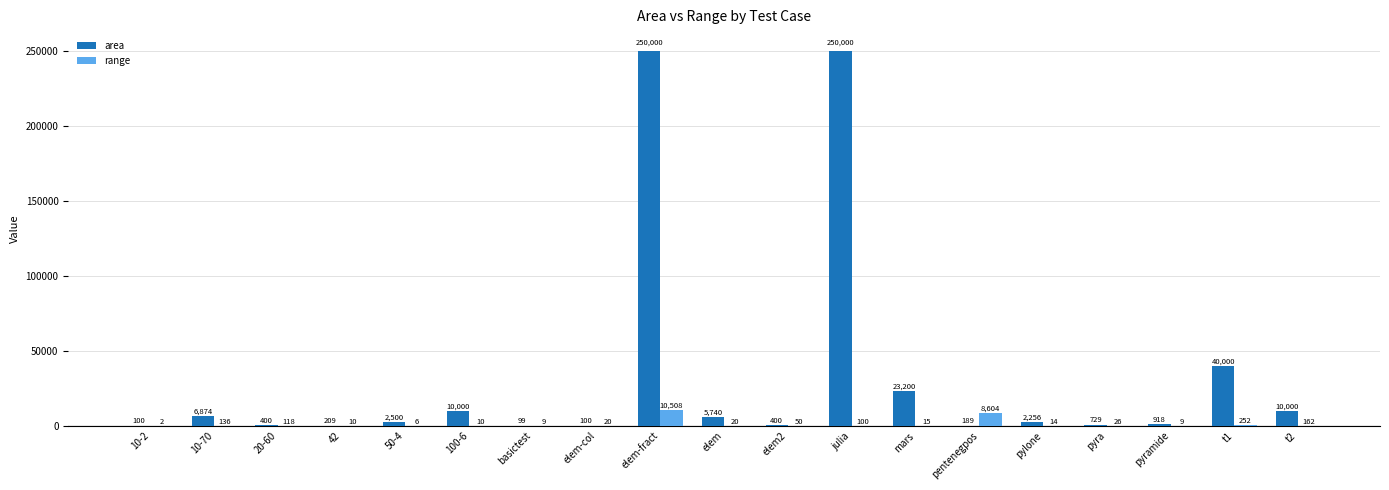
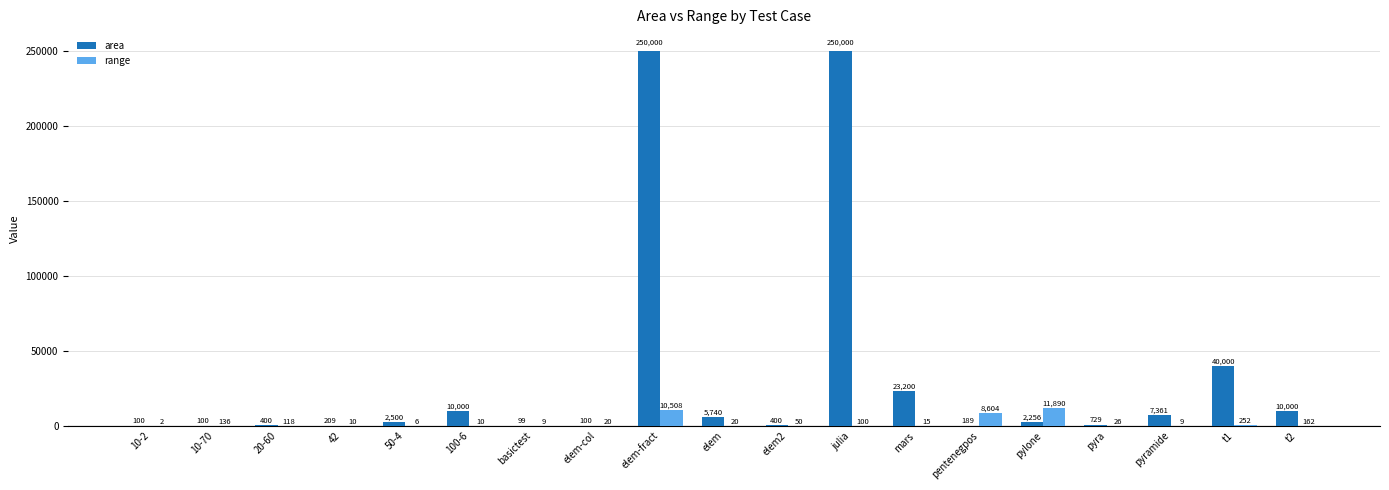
  {
    "area": {
      "10-2": "100",
-     "10-70": "6,874",
+     "10-70": "100",
      "20-60": "400",
      "42": "209",
      "50-4": "2,500",
      "100-6": "10,000",
      "basictest": "99",
      "elem-col": "100",
      "elem-fract": "250,000",
      "elem": "5,740",
      "elem2": "400",
      "julia": "250,000",
      "mars": "23,200",
      "pentenegpos": "189",
      "pylone": "2,256",
      "pyra": "729",
-     "pyramide": "918",
+     "pyramide": "7,361",
      "t1": "40,000",
      "t2": "10,000"
    },
    "range": {
      "10-2": "2",
      "10-70": "136",
      "20-60": "118",
      "42": "10",
      "50-4": "6",
      "100-6": "10",
      "basictest": "9",
      "elem-col": "20",
      "elem-fract": "10,508",
      "elem": "20",
      "elem2": "50",
      "julia": "100",
      "mars": "15",
      "pentenegpos": "8,604",
-     "pylone": "14",
+     "pylone": "11,890",
      "pyra": "26",
      "pyramide": "9",
      "t1": "252",
      "t2": "162"
    }
  }
